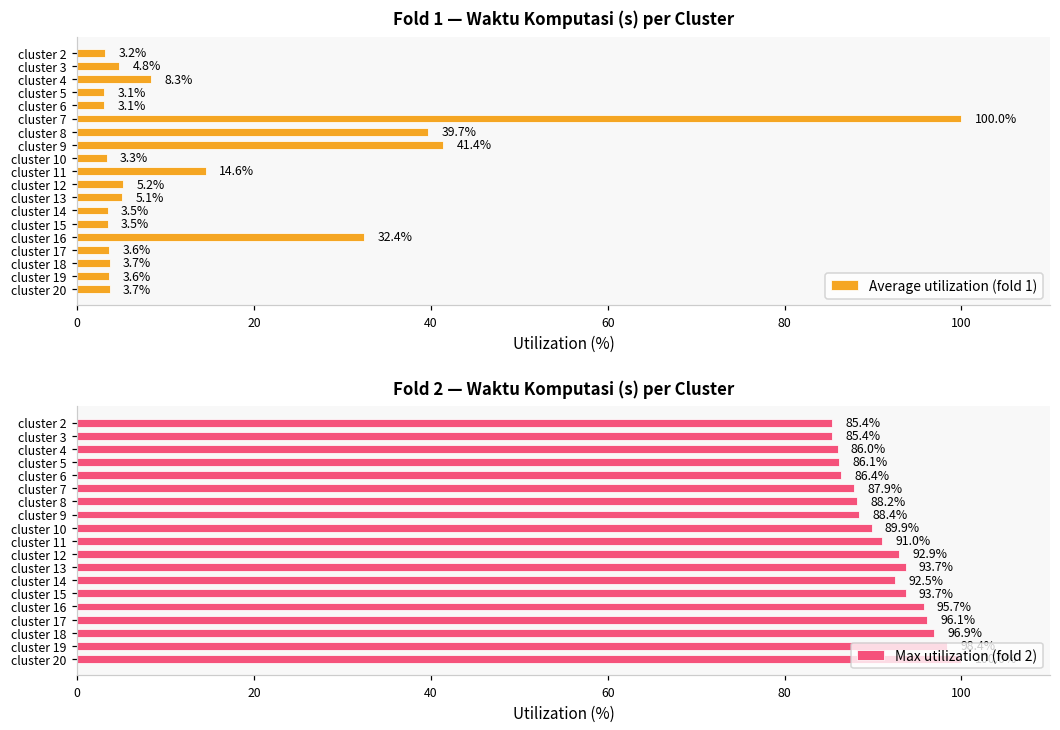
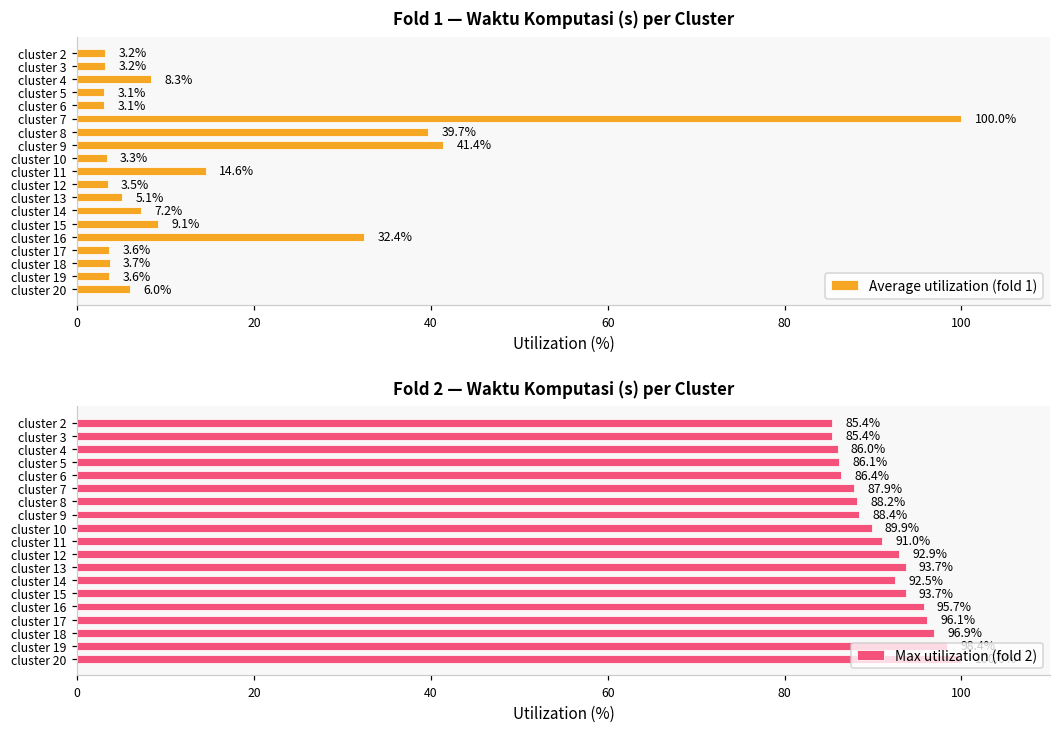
  {
    "Fold 1 — Waktu Komputasi (s) per Cluster": {
      "cluster 2": "3.2%",
-     "cluster 3": "4.8%",
+     "cluster 3": "3.2%",
      "cluster 4": "8.3%",
      "cluster 5": "3.1%",
      "cluster 6": "3.1%",
      "cluster 7": "100.0%",
      "cluster 8": "39.7%",
      "cluster 9": "41.4%",
      "cluster 10": "3.3%",
      "cluster 11": "14.6%",
-     "cluster 12": "5.2%",
+     "cluster 12": "3.5%",
      "cluster 13": "5.1%",
-     "cluster 14": "3.5%",
-     "cluster 15": "3.5%",
+     "cluster 14": "7.2%",
+     "cluster 15": "9.1%",
      "cluster 16": "32.4%",
      "cluster 17": "3.6%",
      "cluster 18": "3.7%",
      "cluster 19": "3.6%",
-     "cluster 20": "3.7%"
+     "cluster 20": "6.0%"
    },
    "Fold 2 — Waktu Komputasi (s) per Cluster": {
      "cluster 2": "85.4%",
      "cluster 3": "85.4%",
      "cluster 4": "86.0%",
      "cluster 5": "86.1%",
      "cluster 6": "86.4%",
      "cluster 7": "87.9%",
      "cluster 8": "88.2%",
      "cluster 9": "88.4%",
      "cluster 10": "89.9%",
      "cluster 11": "91.0%",
      "cluster 12": "92.9%",
      "cluster 13": "93.7%",
      "cluster 14": "92.5%",
      "cluster 15": "93.7%",
      "cluster 16": "95.7%",
      "cluster 17": "96.1%",
      "cluster 18": "96.9%"
    }
  }
